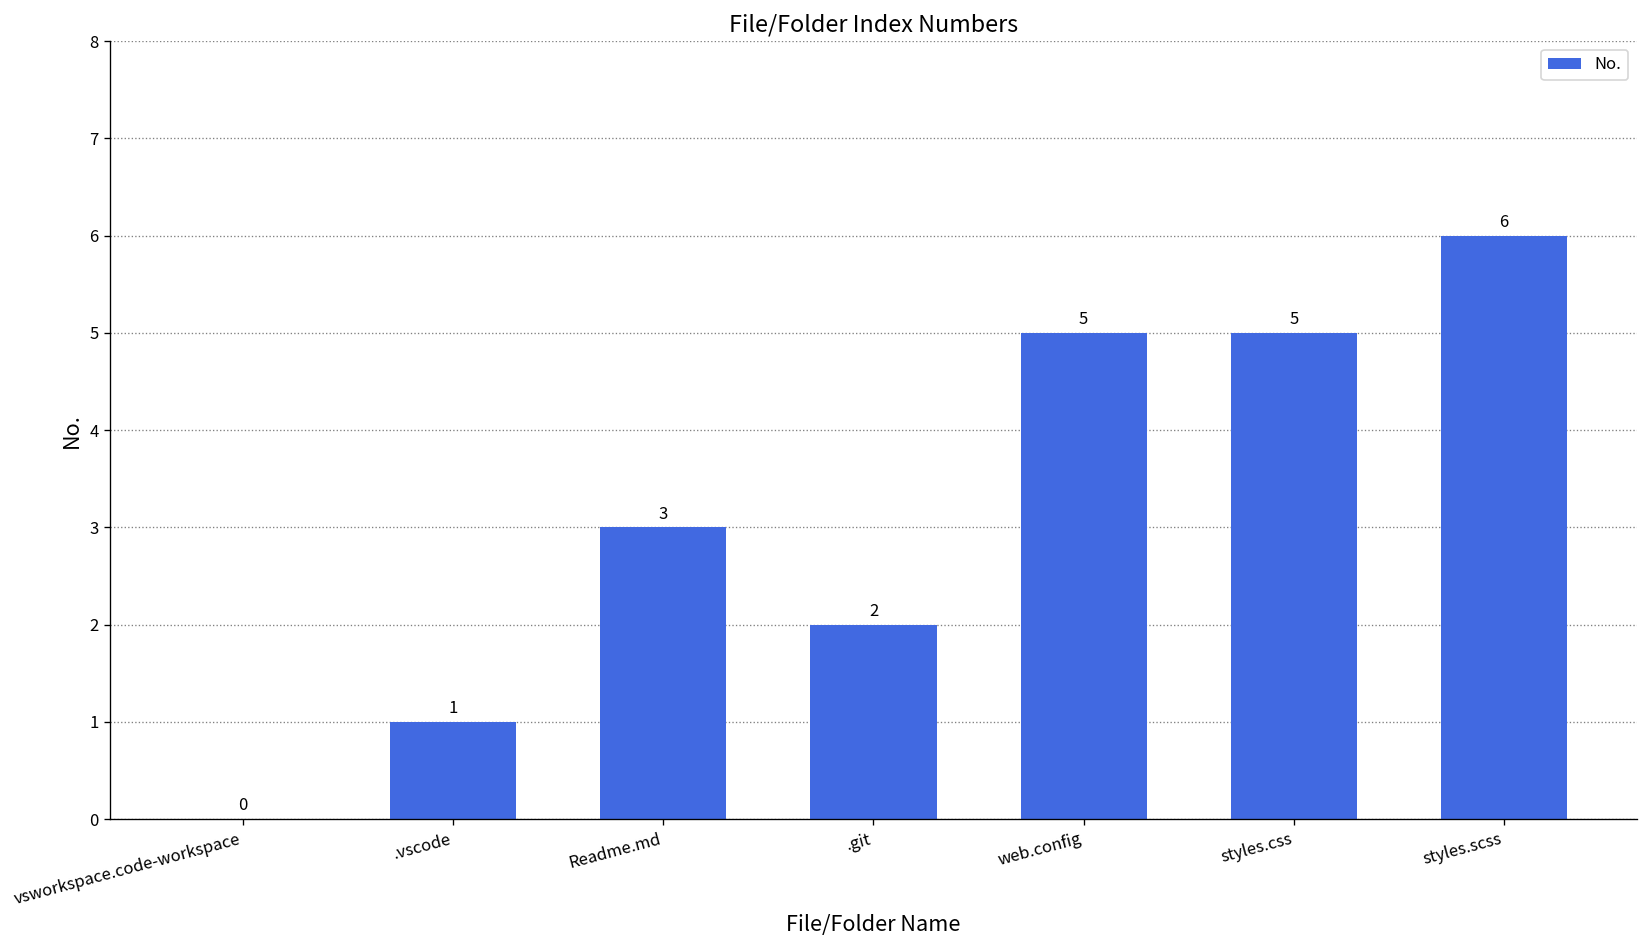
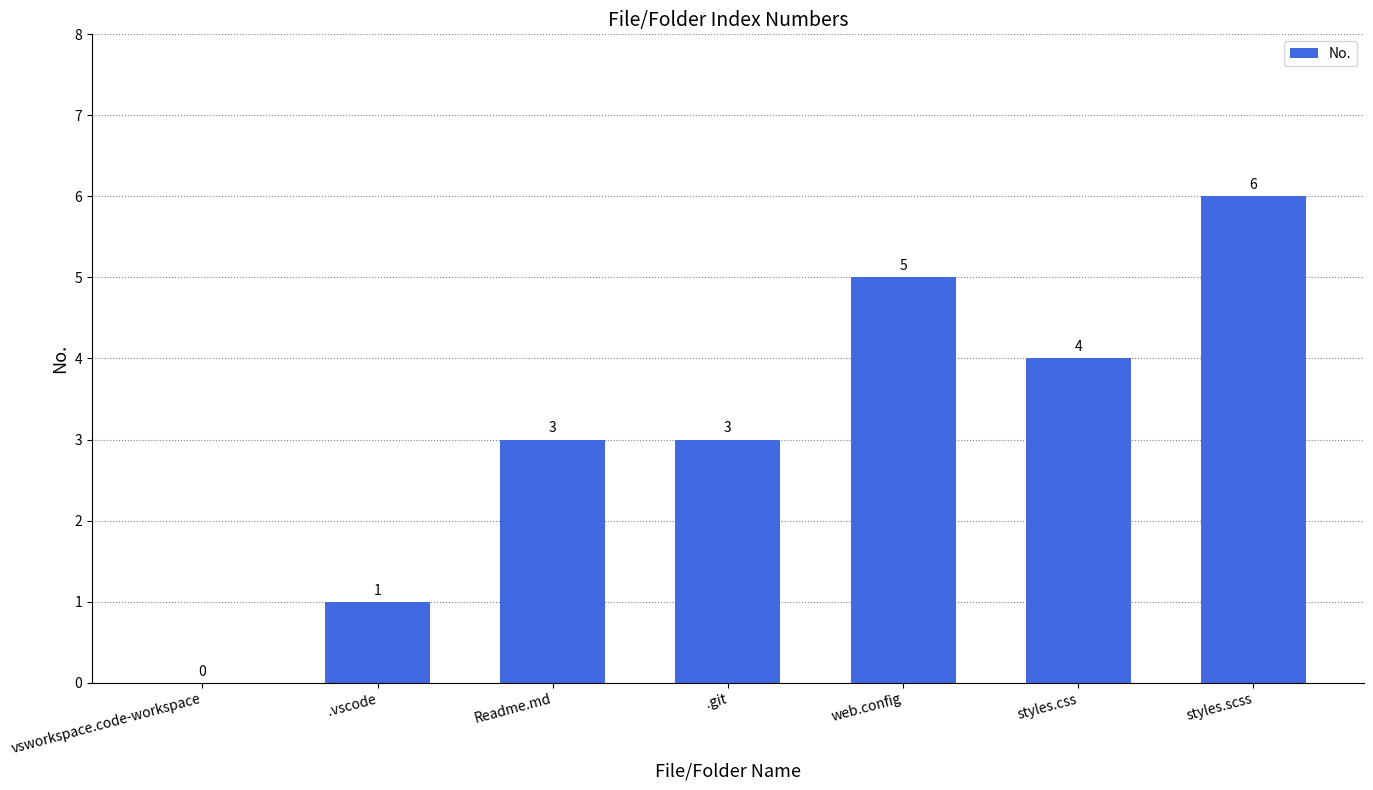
  {
    "vsworkspace.code-workspace": 0,
    ".vscode": 1,
    "Readme.md": 3,
-   ".git": 2,
+   ".git": 3,
    "web.config": 5,
-   "styles.css": 5,
+   "styles.css": 4,
    "styles.scss": 6
  }
